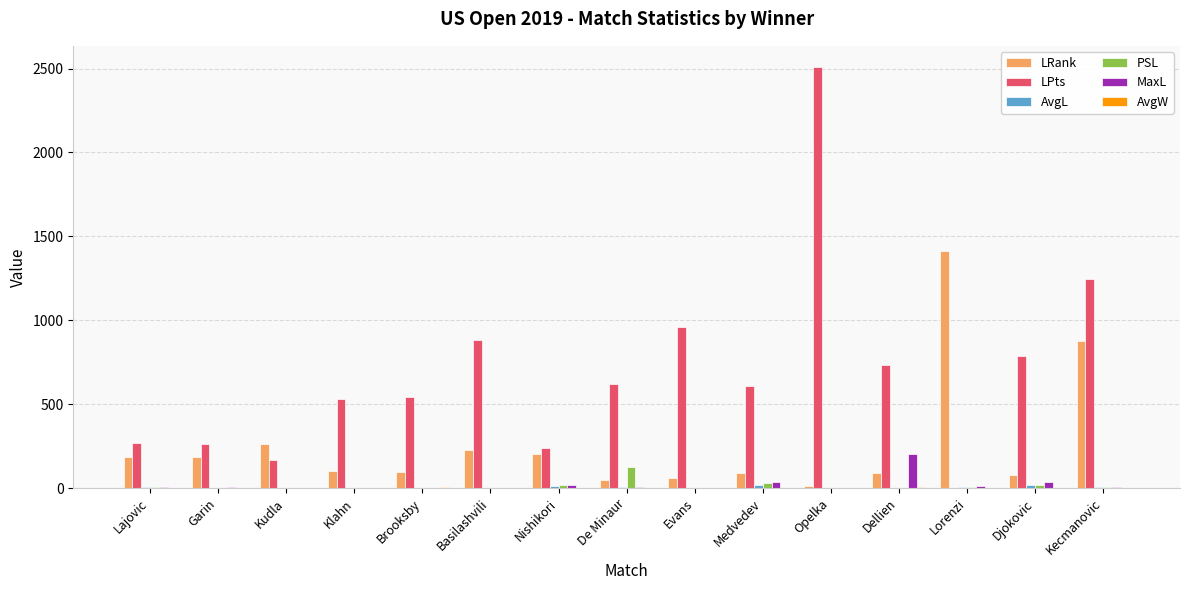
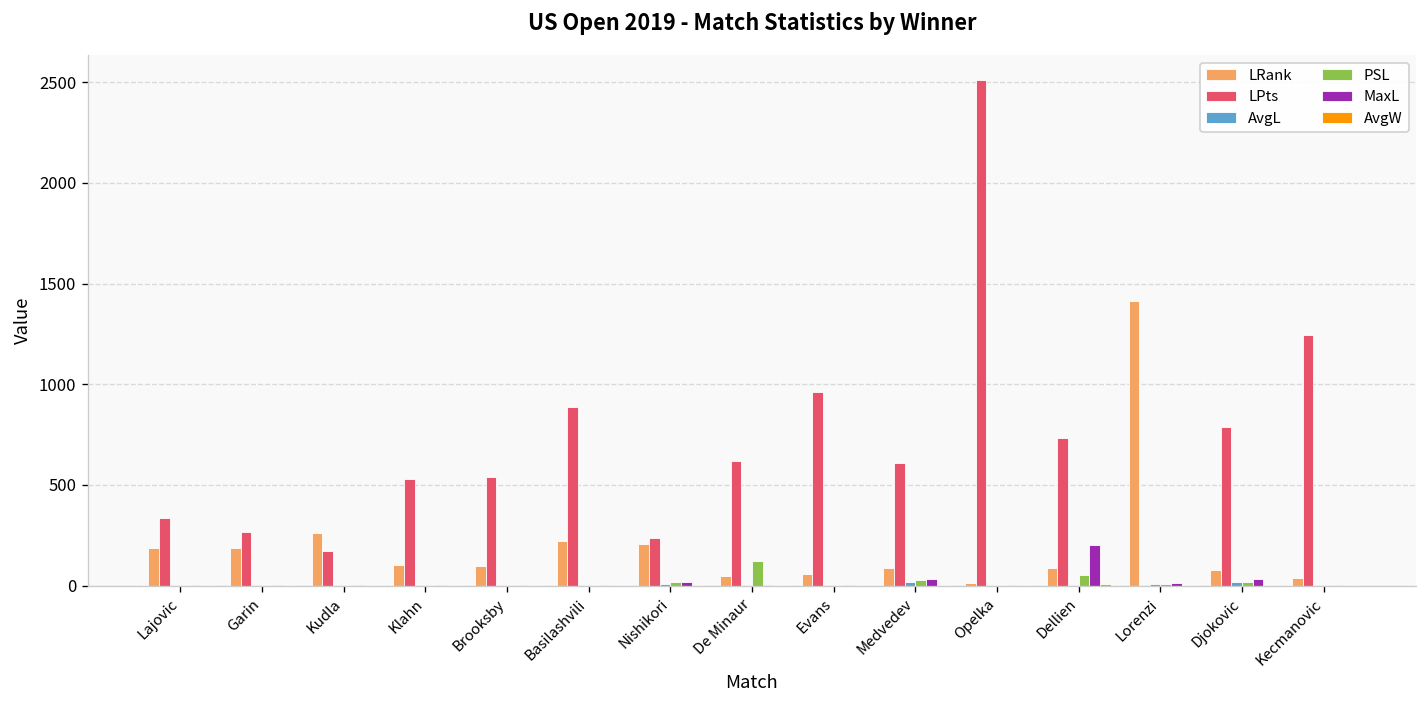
  {
    "LRank": {
      "Lajovic": 190,
      "Garin": 190,
      "Kudla": 260,
      "Klahn": 100,
      "Brooksby": 100,
      "Basilashvili": 220,
      "Nishikori": 210,
      "De Minaur": 50,
      "Evans": 60,
      "Medvedev": 90,
      "Dellien": 90,
      "Lorenzi": 1420,
      "Djokovic": 80,
-     "Kecmanovic": 870
+     "Kecmanovic": 40
    },
    "LPts": {
-     "Lajovic": 270,
+     "Lajovic": 340,
      "Garin": 270,
      "Kudla": 170,
      "Klahn": 530,
      "Brooksby": 540,
      "Basilashvili": 890,
      "Nishikori": 240,
      "De Minaur": 620,
      "Evans": 960,
      "Medvedev": 610,
      "Opelka": 2510,
      "Dellien": 730,
      "Djokovic": 790,
      "Kecmanovic": 1250
    },
    "AvgL": {
      "Medvedev": 20,
      "Djokovic": 20
    },
    "PSL": {
      "Nishikori": 20,
      "De Minaur": 120,
      "Medvedev": 30,
-     "Dellien": 0,
+     "Dellien": 60,
      "Djokovic": 20
    },
    "MaxL": {
      "Nishikori": 20,
      "Medvedev": 40,
      "Dellien": 200,
      "Djokovic": 30
    }
  }
